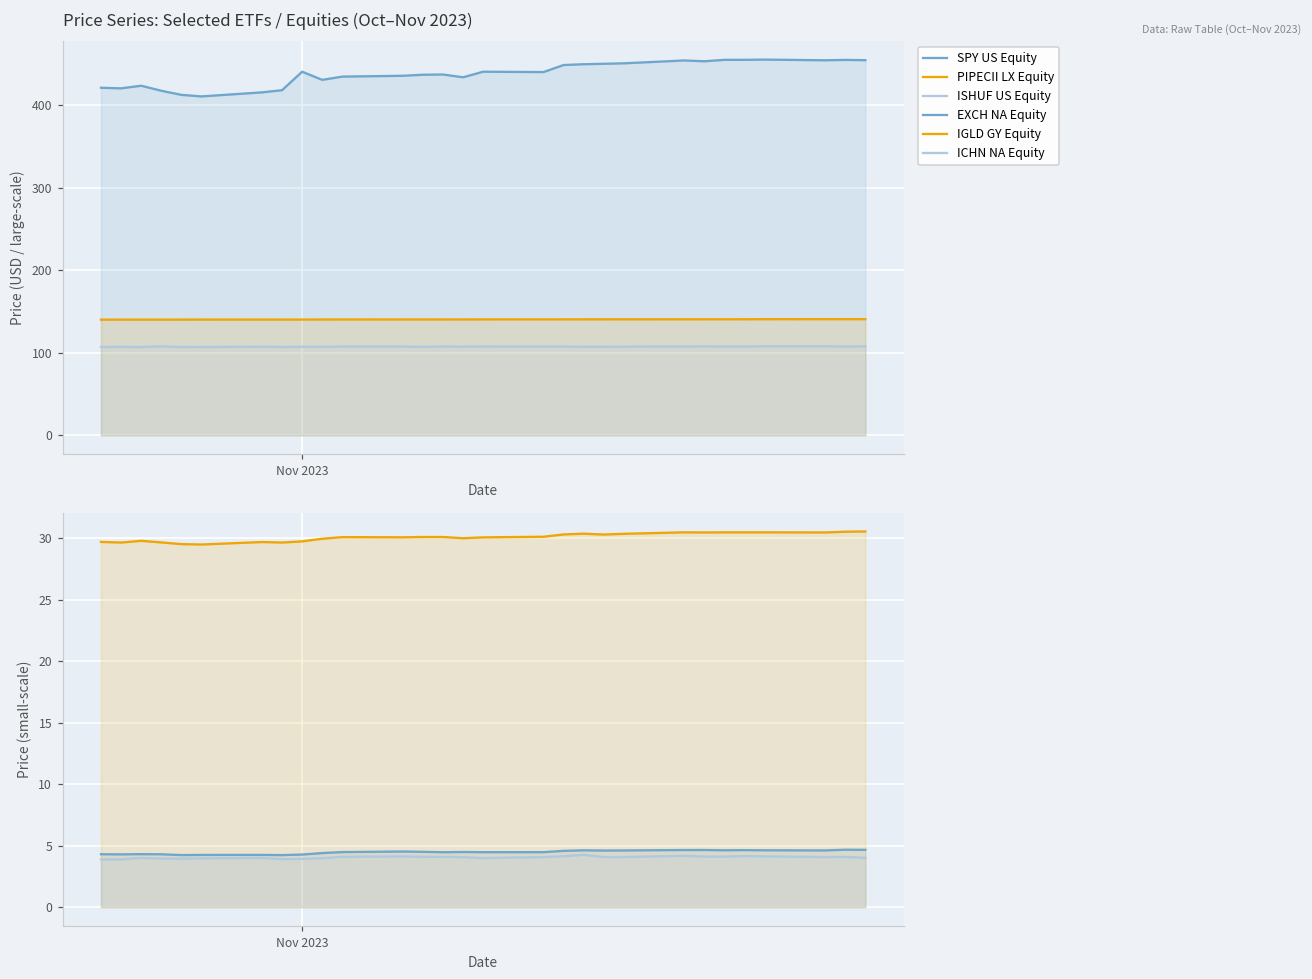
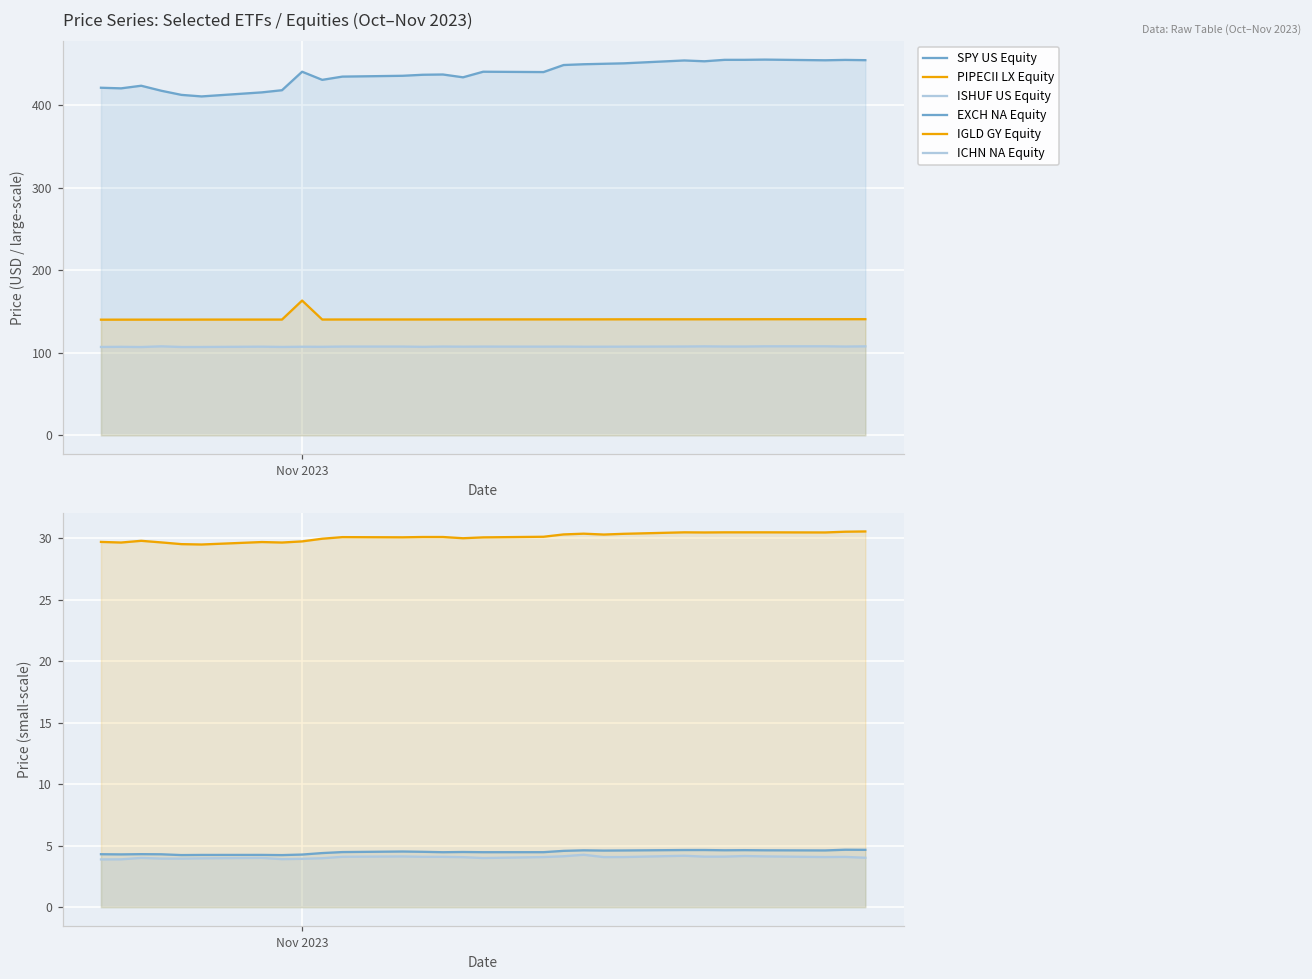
  {
    "Price Series: Selected ETFs / Equities (Oct–Nov 2023)": {
      "SPY US Equity": {
        "Nov 2023": 440
      },
      "PIPECII LX Equity": {
-       "Nov 2023": 140
+       "Nov 2023": 160
      },
      "ISHUF US Equity": {
        "Nov 2023": 110
      }
    }
  }
